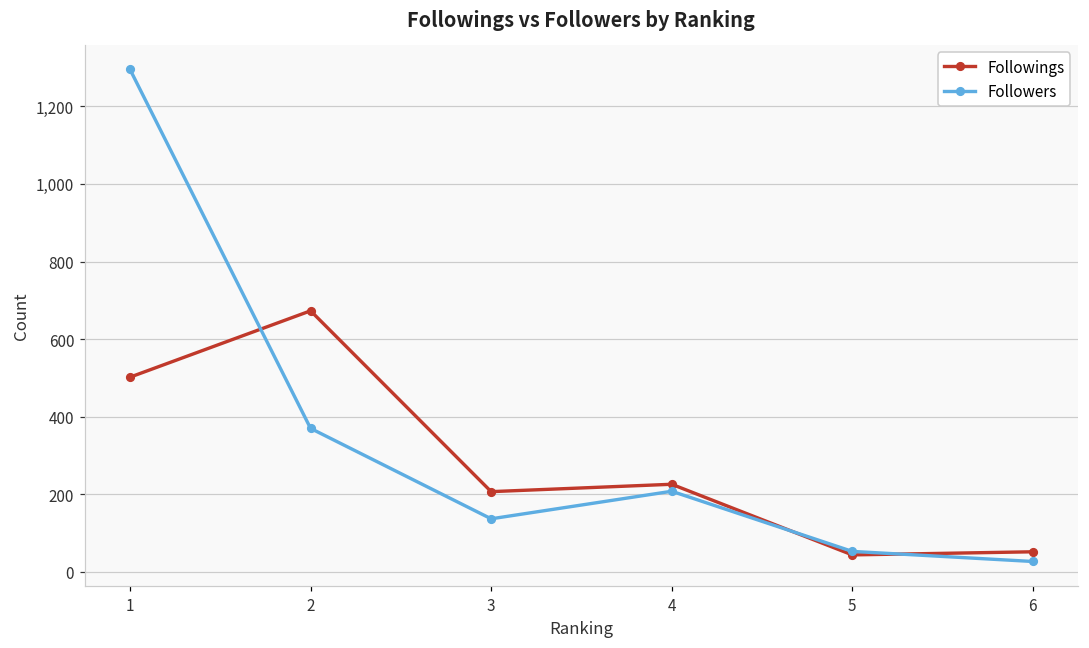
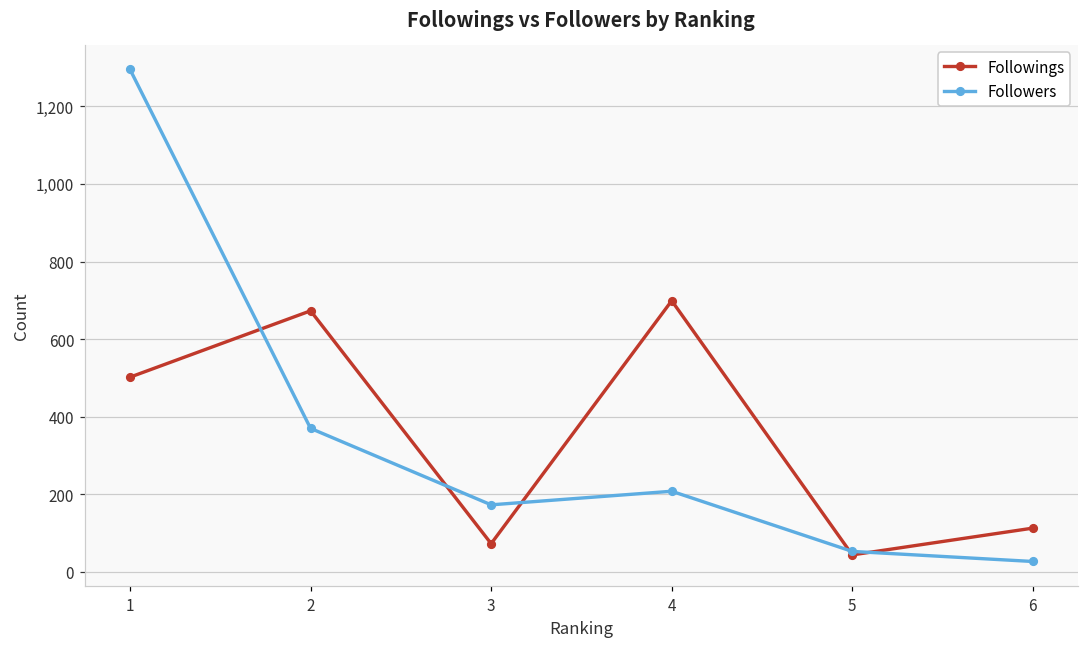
  {
    "Followings": {
      "1": "500",
      "2": "670",
-     "3": "210",
-     "4": "230",
+     "3": "70",
+     "4": "700",
      "5": "40",
-     "6": "50"
+     "6": "110"
    },
    "Followers": {
      "1": "1,300",
      "2": "370",
-     "3": "140",
+     "3": "170",
      "4": "210",
      "5": "50",
      "6": "30"
    }
  }
